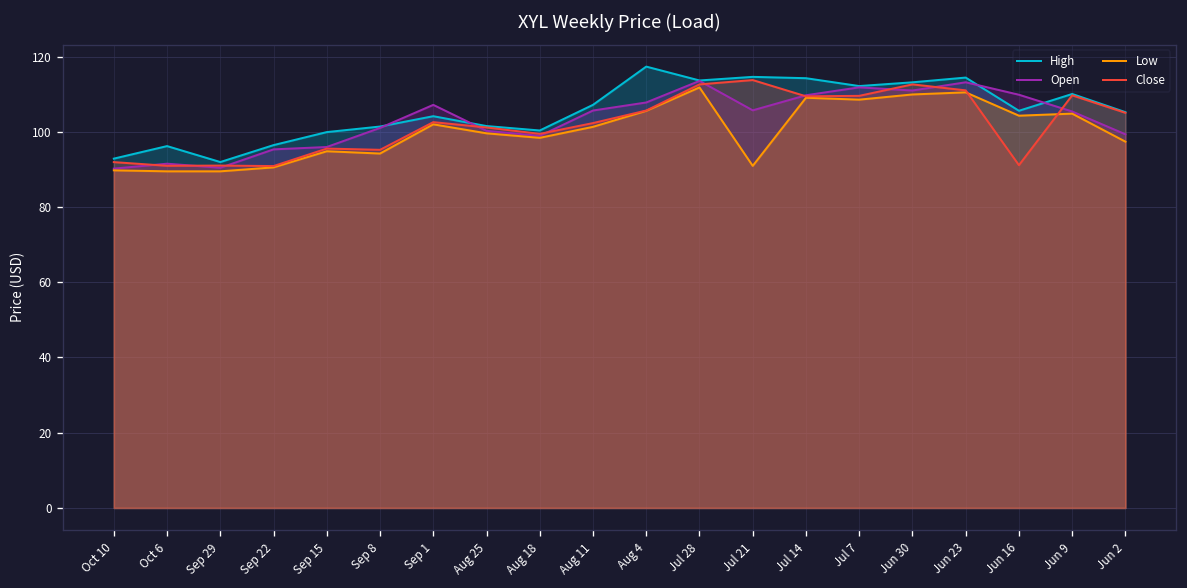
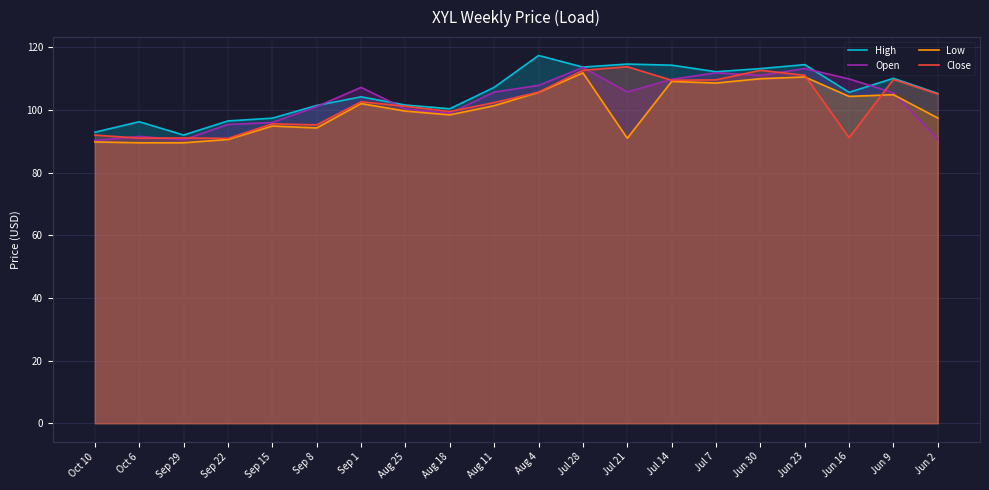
  {
    "High": {
      "Oct 10": 93,
      "Oct 6": 96,
      "Sep 29": 92,
      "Sep 22": 96,
-     "Sep 15": 100,
+     "Sep 15": 97,
      "Sep 1": 104,
      "Aug 18": 100,
      "Aug 11": 107,
      "Aug 4": 117,
      "Jul 21": 115,
      "Jul 14": 114,
      "Jun 23": 114,
      "Jun 16": 106
    },
    "Open": {
      "Sep 22": 95,
      "Sep 1": 107,
      "Aug 11": 106,
      "Aug 4": 108,
      "Jul 21": 106,
      "Jun 30": 111,
      "Jun 23": 113,
      "Jun 16": 110,
-     "Jun 2": 99
+     "Jun 2": 91
    },
    "Low": {
      "Oct 6": 90,
      "Sep 29": 90,
      "Sep 8": 94,
      "Aug 11": 101,
      "Jul 28": 112,
      "Jul 21": 91,
      "Jul 7": 109,
      "Jun 30": 110,
      "Jun 16": 104,
      "Jun 2": 97
    },
    "Close": {
      "Oct 10": 92,
      "Sep 8": 95,
      "Aug 11": 102,
      "Jul 28": 113,
      "Jul 21": 114,
      "Jul 7": 110,
      "Jun 16": 91
    }
  }
